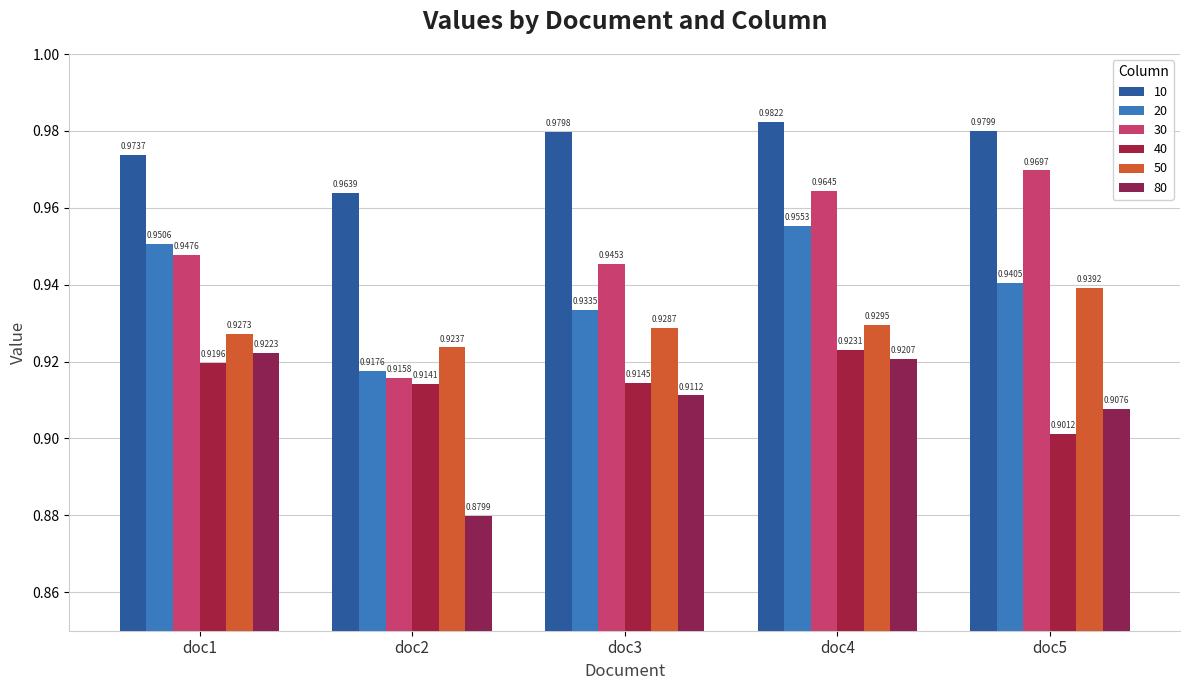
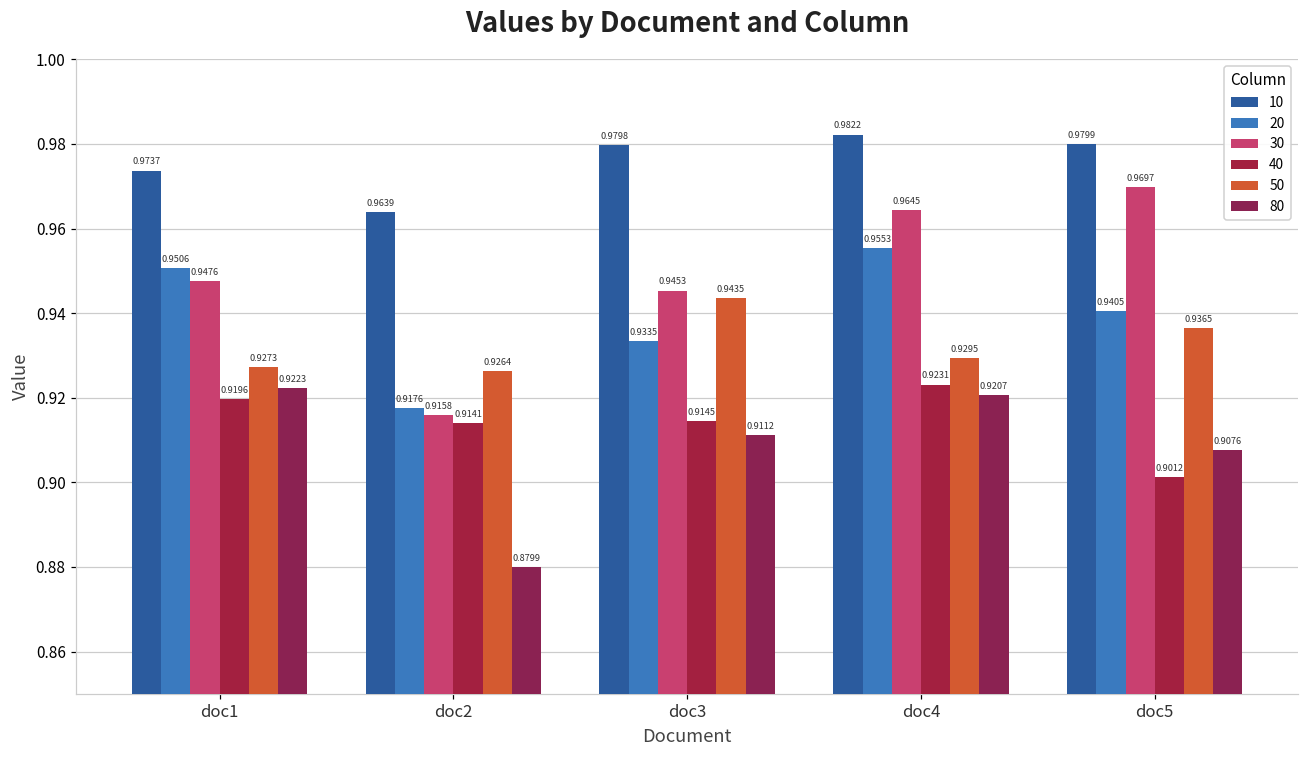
  {
    "30": {
      "doc1": 0.9476,
      "doc2": 0.9158,
      "doc3": 0.9453,
      "doc4": 0.9645,
      "doc5": 0.9697
    },
    "50": {
      "doc1": 0.9273,
-     "doc2": 0.9237,
-     "doc3": 0.9287,
+     "doc2": 0.9264,
+     "doc3": 0.9435,
      "doc4": 0.9295,
-     "doc5": 0.9392
+     "doc5": 0.9365
    }
  }
